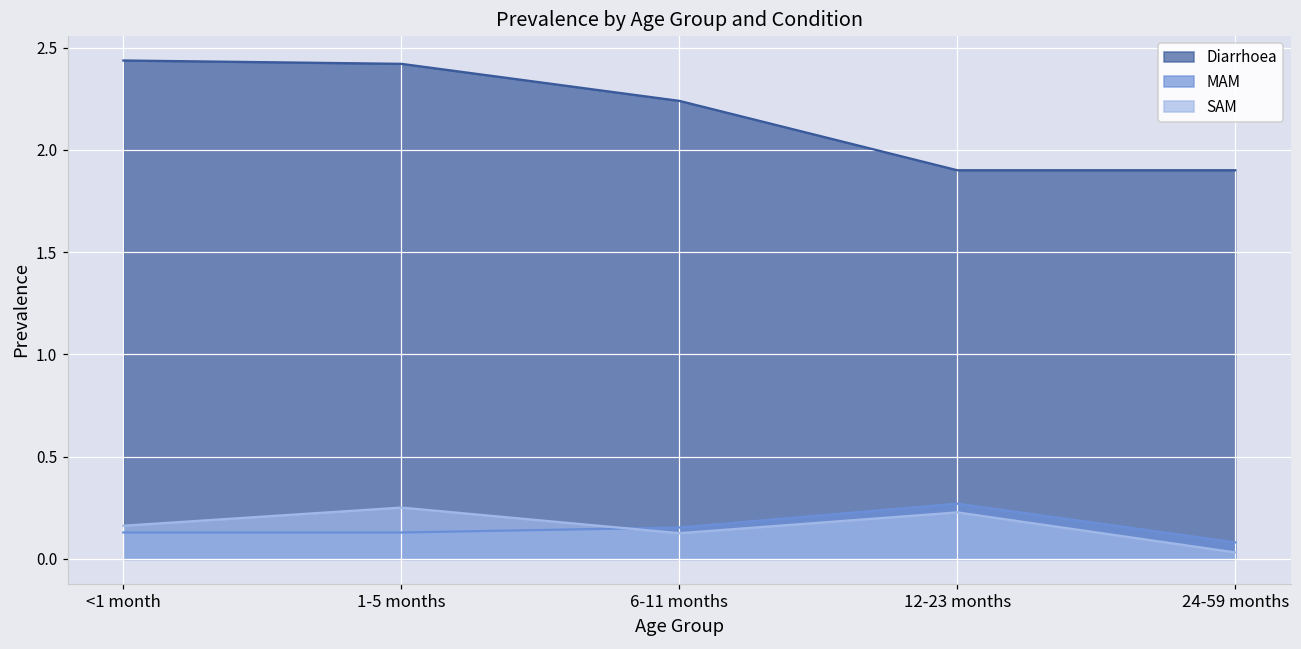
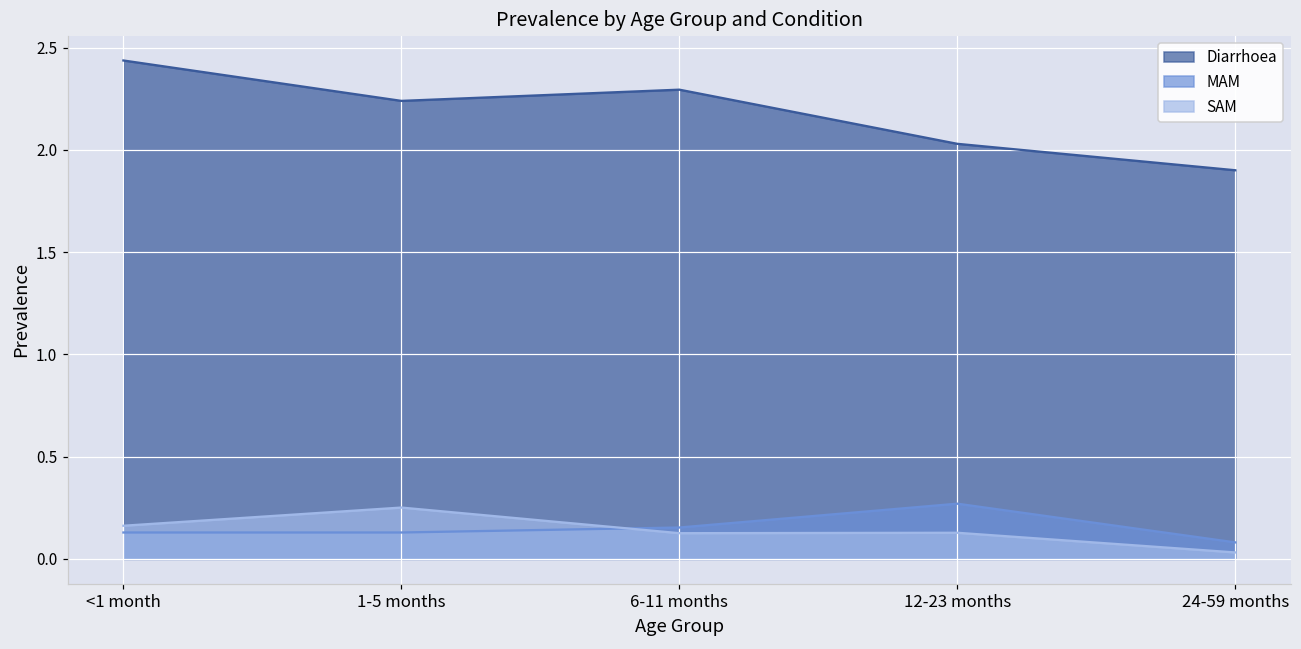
  {
    "Diarrhoea": {
      "<1 month": 2.44,
-     "1-5 months": 2.42,
-     "6-11 months": 2.24,
-     "12-23 months": 1.90,
+     "1-5 months": 2.24,
+     "6-11 months": 2.29,
+     "12-23 months": 2.03,
      "24-59 months": 1.90
    },
    "MAM": {
      "<1 month": 0.13,
      "1-5 months": 0.13,
      "6-11 months": 0.15,
      "12-23 months": 0.27,
      "24-59 months": 0.08
    },
    "SAM": {
      "<1 month": 0.16,
      "1-5 months": 0.25,
      "6-11 months": 0.13,
-     "12-23 months": 0.23,
+     "12-23 months": 0.13,
      "24-59 months": 0.03
    }
  }
